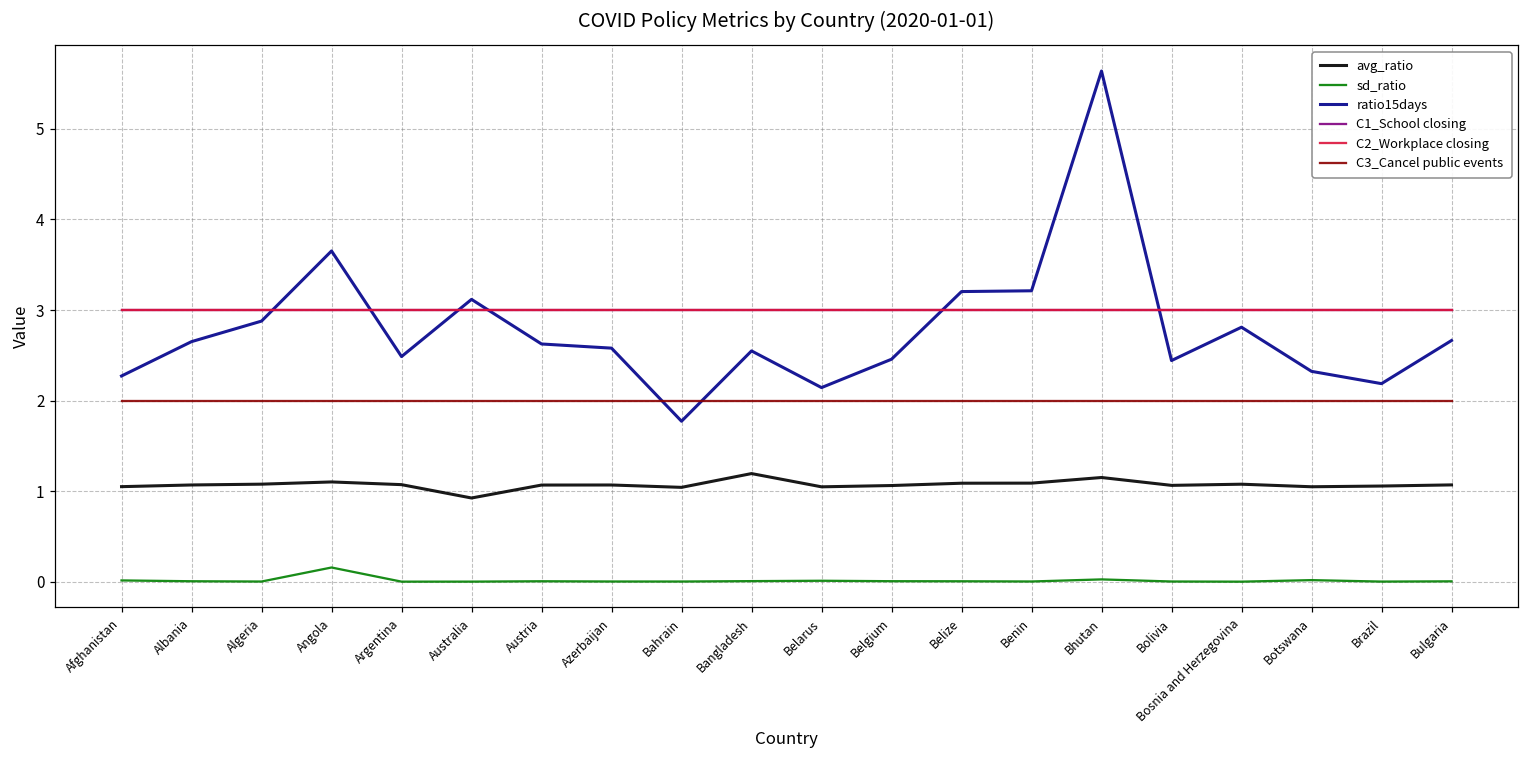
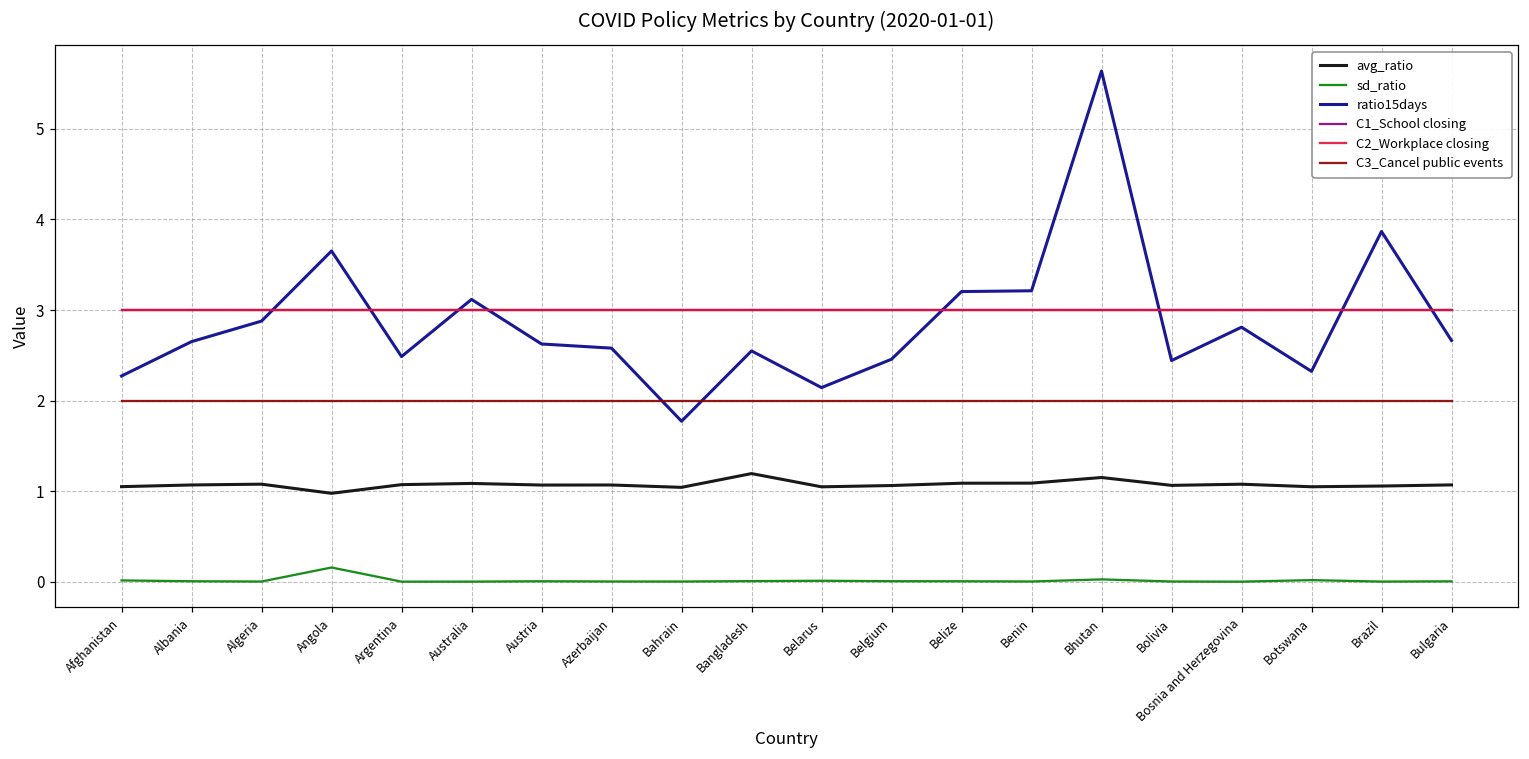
  {
    "avg_ratio": {
      "Afghanistan": 1.0,
      "Albania": 1.1,
      "Algeria": 1.1,
-     "Angola": 1.1,
+     "Angola": 1.0,
      "Argentina": 1.1,
-     "Australia": 0.9,
+     "Australia": 1.1,
      "Austria": 1.1,
      "Azerbaijan": 1.1,
      "Bahrain": 1.0,
      "Bangladesh": 1.2,
      "Belarus": 1.0,
      "Belgium": 1.1,
      "Belize": 1.1,
      "Benin": 1.1,
      "Bhutan": 1.2,
      "Bolivia": 1.1,
      "Bosnia and Herzegovina": 1.1,
      "Botswana": 1.0,
      "Brazil": 1.1,
      "Bulgaria": 1.1
    },
    "sd_ratio": {
      "Afghanistan": 0.0,
      "Albania": 0.0,
      "Algeria": 0.0,
      "Angola": 0.2,
      "Argentina": 0.0,
      "Australia": 0.0,
      "Austria": 0.0,
      "Azerbaijan": 0.0,
      "Bahrain": 0.0,
      "Bangladesh": 0.0,
      "Belarus": 0.0,
      "Belgium": 0.0,
      "Belize": 0.0,
      "Benin": 0.0,
      "Bhutan": 0.0,
      "Bolivia": 0.0,
      "Bosnia and Herzegovina": 0.0,
      "Botswana": 0.0,
      "Brazil": 0.0,
      "Bulgaria": 0.0
    },
    "ratio15days": {
      "Afghanistan": 2.3,
      "Albania": 2.7,
      "Algeria": 2.9,
      "Angola": 3.7,
      "Argentina": 2.5,
      "Australia": 3.1,
      "Austria": 2.6,
      "Azerbaijan": 2.6,
      "Bahrain": 1.8,
      "Bangladesh": 2.5,
      "Belarus": 2.1,
      "Belgium": 2.5,
      "Belize": 3.2,
      "Benin": 3.2,
      "Bhutan": 5.6,
      "Bolivia": 2.4,
      "Bosnia and Herzegovina": 2.8,
      "Botswana": 2.3,
-     "Brazil": 2.2,
+     "Brazil": 3.9,
      "Bulgaria": 2.7
    },
    "C2_Workplace closing": {
      "Afghanistan": 3.0,
      "Albania": 3.0,
      "Algeria": 3.0,
      "Angola": 3.0,
      "Argentina": 3.0,
      "Australia": 3.0,
      "Austria": 3.0,
      "Azerbaijan": 3.0,
      "Bahrain": 3.0,
      "Bangladesh": 3.0,
      "Belarus": 3.0,
      "Belgium": 3.0,
      "Belize": 3.0,
      "Benin": 3.0,
      "Bhutan": 3.0,
      "Bolivia": 3.0,
      "Bosnia and Herzegovina": 3.0,
      "Botswana": 3.0,
      "Brazil": 3.0,
      "Bulgaria": 3.0
    },
    "C3_Cancel public events": {
      "Afghanistan": 2.0,
      "Albania": 2.0,
      "Algeria": 2.0,
      "Angola": 2.0,
      "Argentina": 2.0,
      "Australia": 2.0,
      "Austria": 2.0,
      "Azerbaijan": 2.0,
      "Bahrain": 2.0,
      "Bangladesh": 2.0,
      "Belarus": 2.0,
      "Belgium": 2.0,
      "Belize": 2.0,
      "Benin": 2.0,
      "Bhutan": 2.0,
      "Bolivia": 2.0,
      "Bosnia and Herzegovina": 2.0,
      "Botswana": 2.0,
      "Brazil": 2.0,
      "Bulgaria": 2.0
    }
  }
